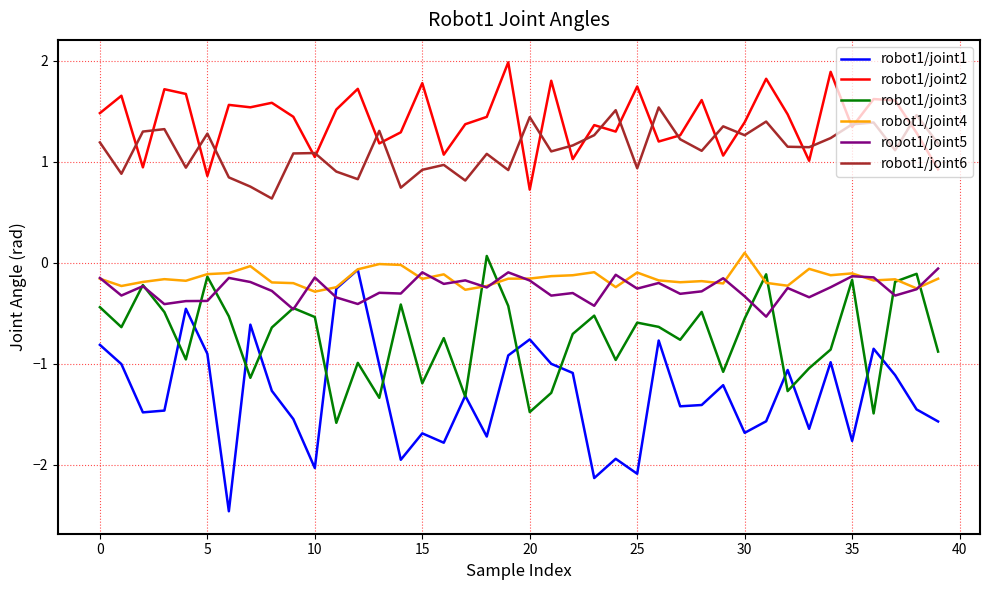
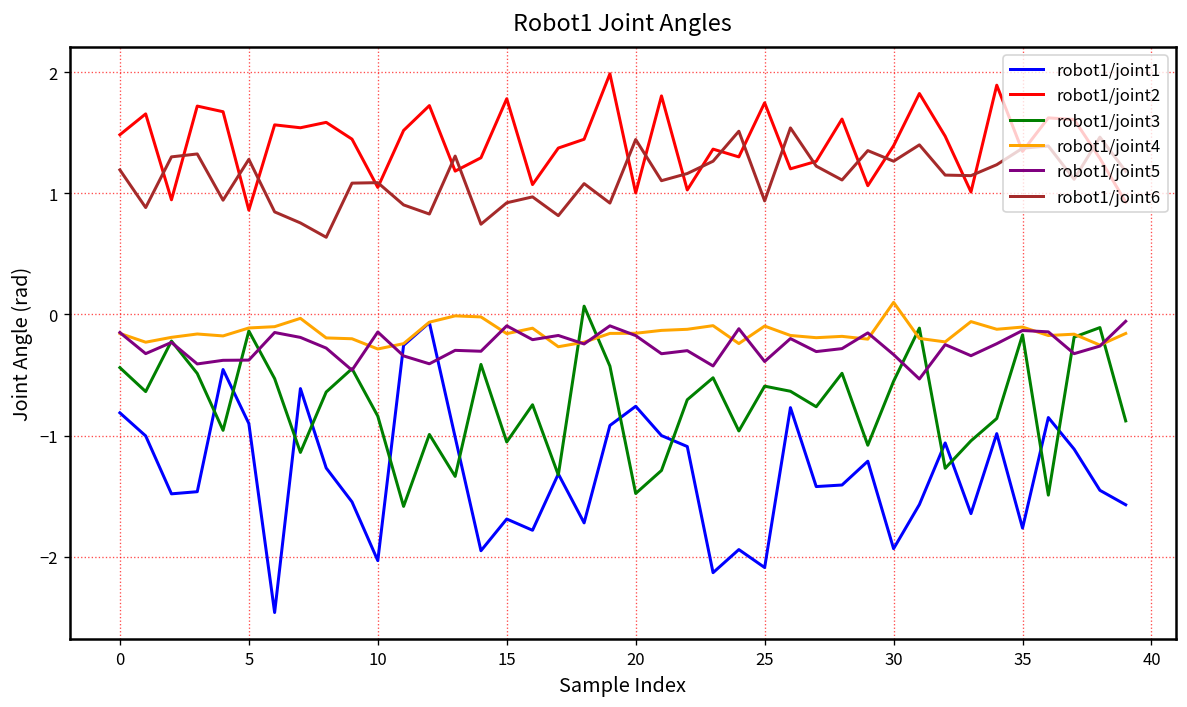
  {
    "robot1/joint1": {
      "0": -0.81,
      "5": -0.90,
      "10": -2.03,
      "15": -1.69,
      "20": -0.76,
      "25": -2.09,
-     "30": -1.68,
+     "30": -1.93,
      "35": -1.76
    },
    "robot1/joint2": {
      "0": 1.48,
      "5": 0.86,
      "10": 1.05,
      "15": 1.78,
-     "20": 0.72,
+     "20": 1.00,
      "25": 1.75,
      "30": 1.39
    },
    "robot1/joint3": {
      "0": -0.44,
      "5": -0.14,
-     "10": -0.54,
-     "15": -1.19,
+     "10": -0.84,
+     "15": -1.05,
      "20": -1.48,
      "25": -0.59,
      "30": -0.55,
      "35": -0.17
    },
    "robot1/joint4": {
      "5": -0.11,
      "10": -0.28,
      "15": -0.16,
      "25": -0.10,
      "30": 0.10,
      "35": -0.10
    },
    "robot1/joint5": {
      "5": -0.38,
      "10": -0.14,
      "15": -0.09,
-     "25": -0.25,
+     "25": -0.39,
      "30": -0.33,
      "35": -0.13
    },
    "robot1/joint6": {
      "0": 1.19,
      "5": 1.28,
      "10": 1.09,
      "15": 0.92,
      "20": 1.44,
      "25": 0.94,
      "30": 1.26
    }
  }
